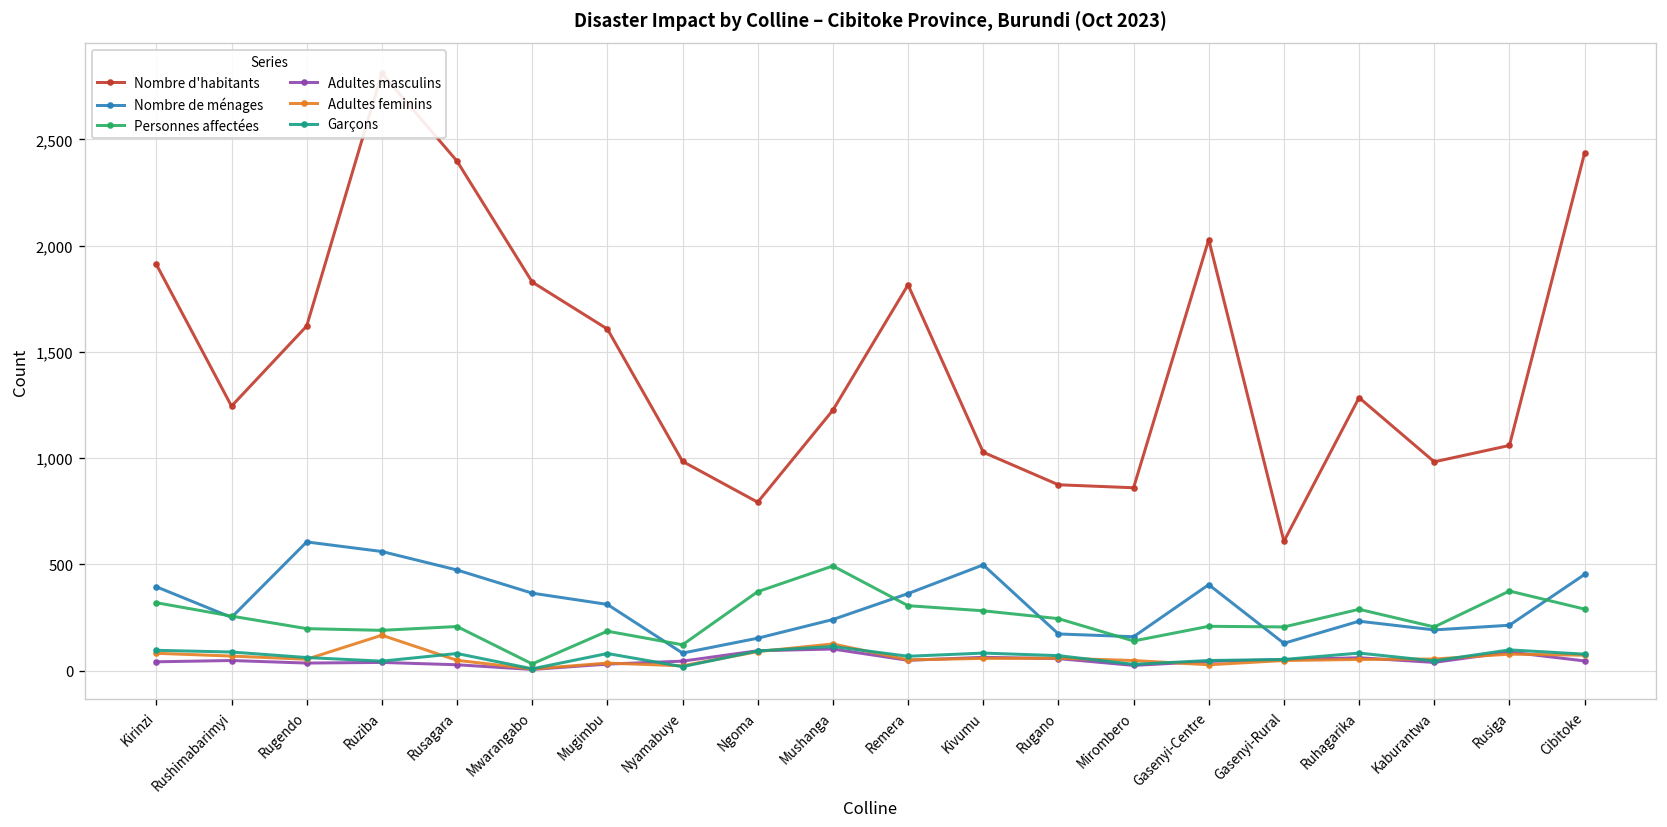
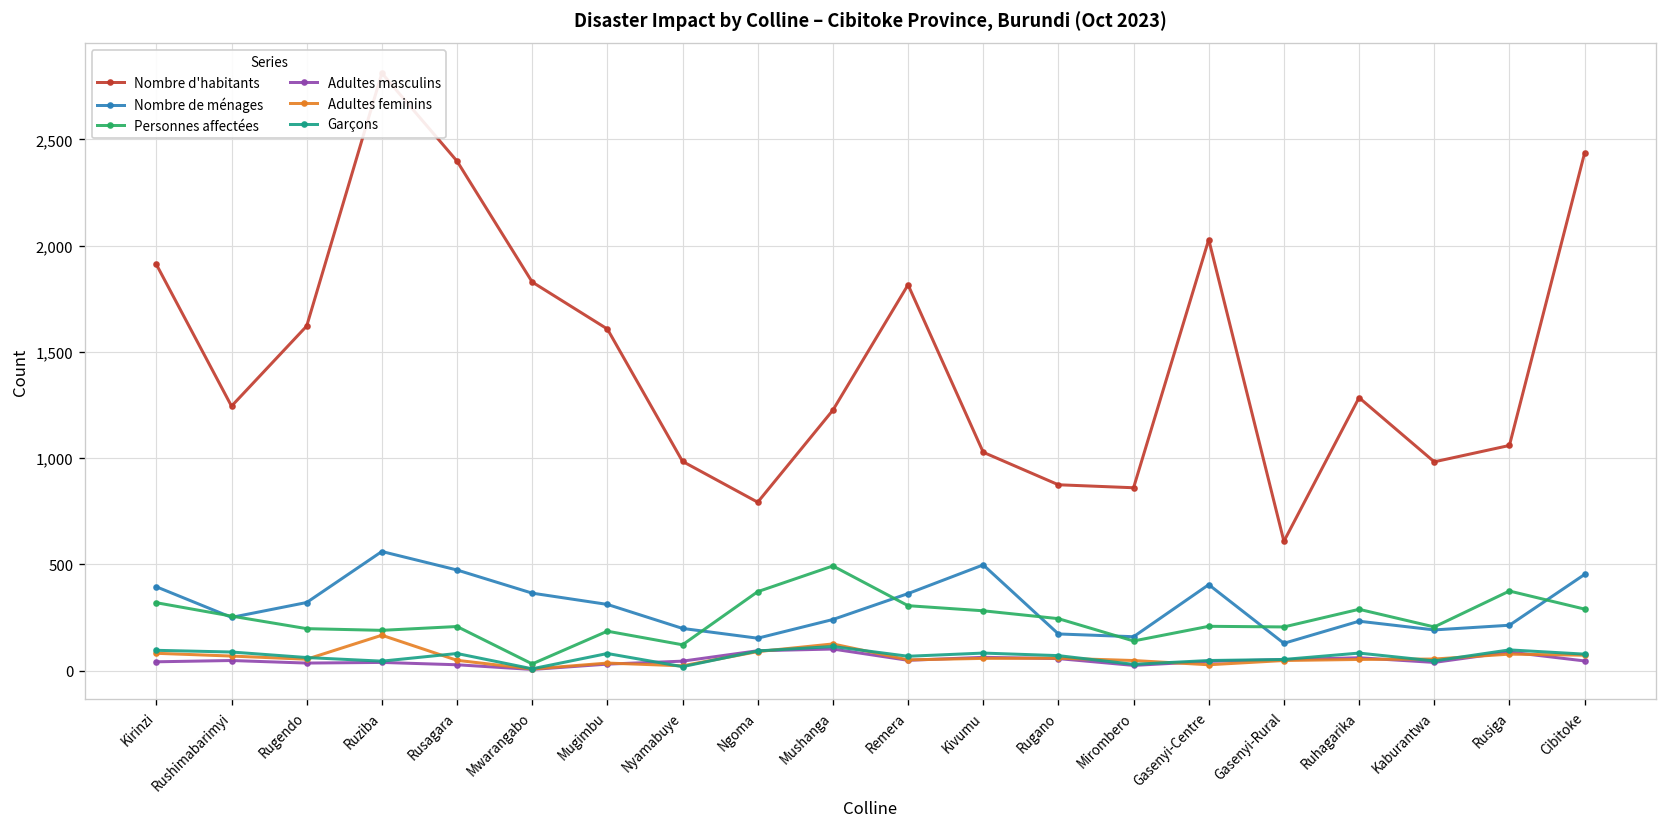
  {
    "Nombre d'habitants": {
      "Kirinzi": "1,910",
      "Rushimabarimyi": "1,250",
      "Rugendo": "1,620",
      "Rusagara": "2,400",
      "Mwarangabo": "1,830",
      "Mugimbu": "1,610",
      "Nyamabuye": "990",
      "Ngoma": "790",
      "Mushanga": "1,230",
      "Remera": "1,820",
      "Kivumu": "1,030",
      "Rugano": "880",
      "Mirombero": "860",
      "Gasenyi-Centre": "2,030",
      "Gasenyi-Rural": "610",
      "Ruhagarika": "1,290",
      "Kaburantwa": "980",
      "Rusiga": "1,060",
      "Cibitoke": "2,440"
    },
    "Nombre de ménages": {
      "Kirinzi": "400",
-     "Rugendo": "610",
+     "Rugendo": "320",
      "Ruziba": "560",
      "Rusagara": "470",
      "Mwarangabo": "370",
      "Mugimbu": "310",
-     "Nyamabuye": "80",
+     "Nyamabuye": "200",
      "Ngoma": "150",
      "Mushanga": "240",
      "Remera": "360",
      "Kivumu": "500",
      "Rugano": "170",
      "Mirombero": "160",
      "Gasenyi-Centre": "410",
      "Gasenyi-Rural": "130",
      "Ruhagarika": "230",
      "Rusiga": "210",
      "Cibitoke": "450"
    },
    "Adultes masculins": {
      "Kirinzi": "40",
      "Rushimabarimyi": "50",
      "Rugendo": "40",
      "Rusagara": "30",
      "Nyamabuye": "50",
      "Cibitoke": "50"
    },
    "Adultes feminins": {
      "Rushimabarimyi": "70",
      "Ruziba": "170",
      "Rusagara": "50",
      "Mirombero": "50",
      "Gasenyi-Centre": "30"
    }
  }
